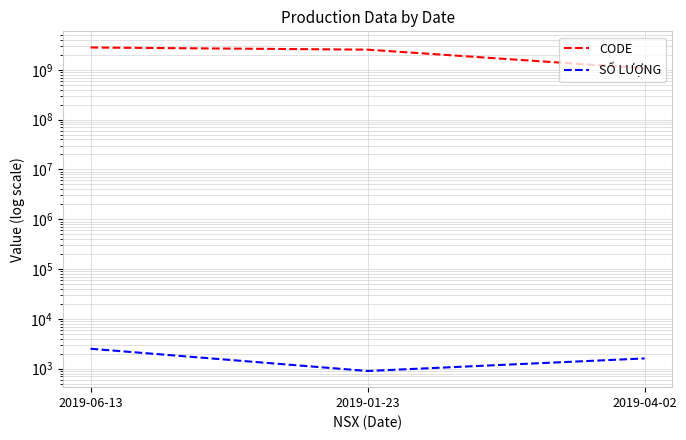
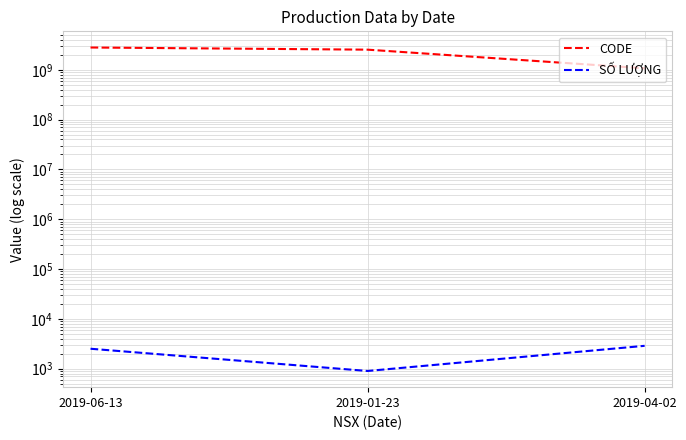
  {
    "CODE": {
      "2019-06-13": 3000000000,
      "2019-01-23": 3000000000
    },
    "SỐ LƯỢNG": {
      "2019-06-13": 3000,
      "2019-01-23": 900,
-     "2019-04-02": 1600
+     "2019-04-02": 3000
    }
  }
